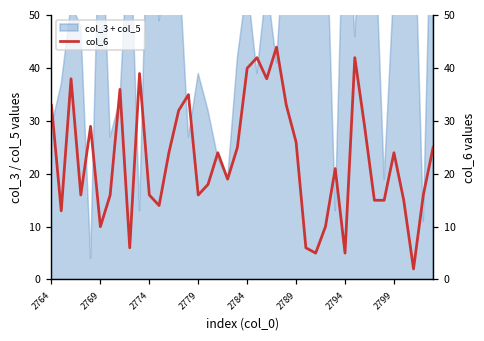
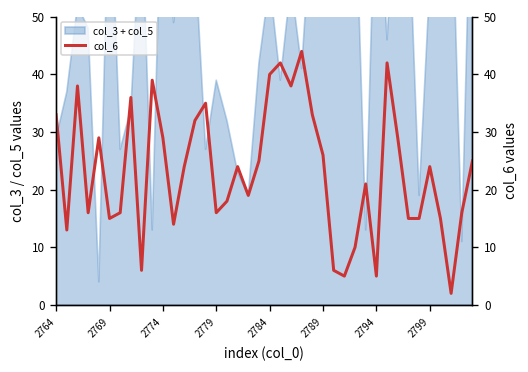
  {
    "col_3 + col_5": {
      "2764": 29,
      "2779": 39
    },
    "col_6": {
      "2764": 33,
-     "2769": 10,
-     "2774": 16,
+     "2769": 15,
+     "2774": 29,
      "2779": 16,
      "2784": 40,
      "2789": 26,
      "2794": 5,
      "2799": 24
    }
  }
